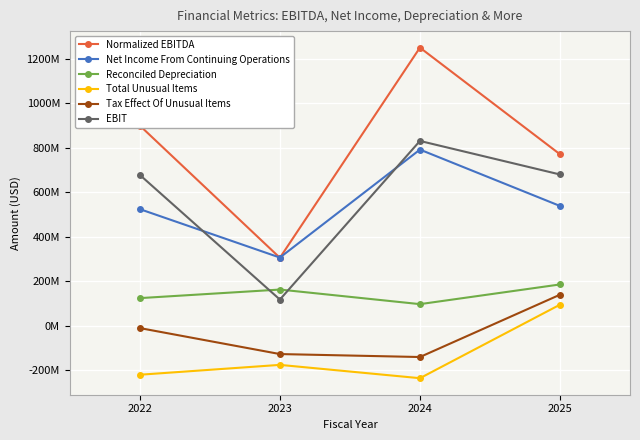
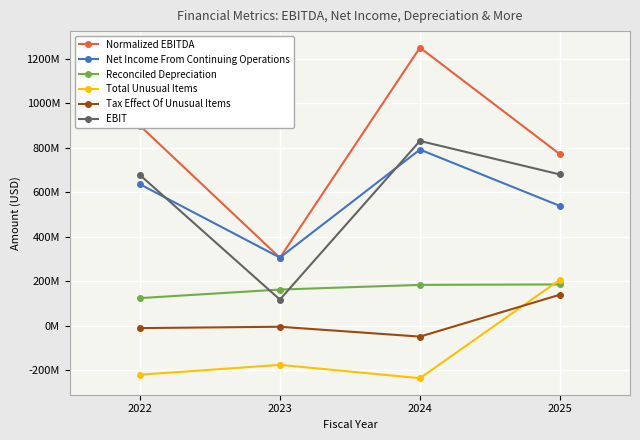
  {
    "Normalized EBITDA": {
      "2024": 1250000000,
      "2025": 770000000
    },
    "Net Income From Continuing Operations": {
-     "2022": 520000000,
+     "2022": 640000000,
      "2024": 790000000,
      "2025": 540000000
    },
    "Reconciled Depreciation": {
      "2022": 120000000,
      "2023": 160000000,
-     "2024": 100000000,
+     "2024": 180000000,
      "2025": 190000000
    },
    "Total Unusual Items": {
      "2022": -220000000,
      "2023": -180000000,
      "2024": -240000000,
-     "2025": 90000000
+     "2025": 210000000
    },
    "Tax Effect Of Unusual Items": {
      "2022": -10000000,
-     "2023": -130000000,
-     "2024": -140000000,
+     "2023": -10000000,
+     "2024": -50000000,
      "2025": 140000000
    },
    "EBIT": {
      "2022": 680000000,
      "2023": 120000000,
      "2024": 830000000,
      "2025": 680000000
    }
  }
